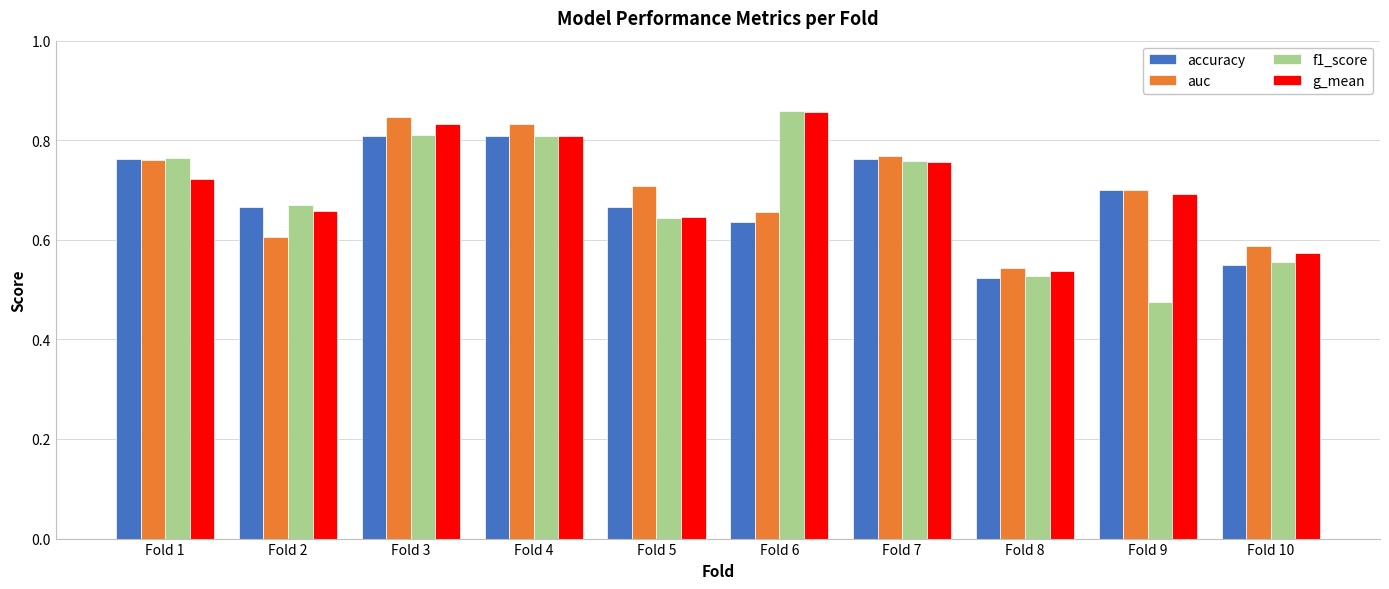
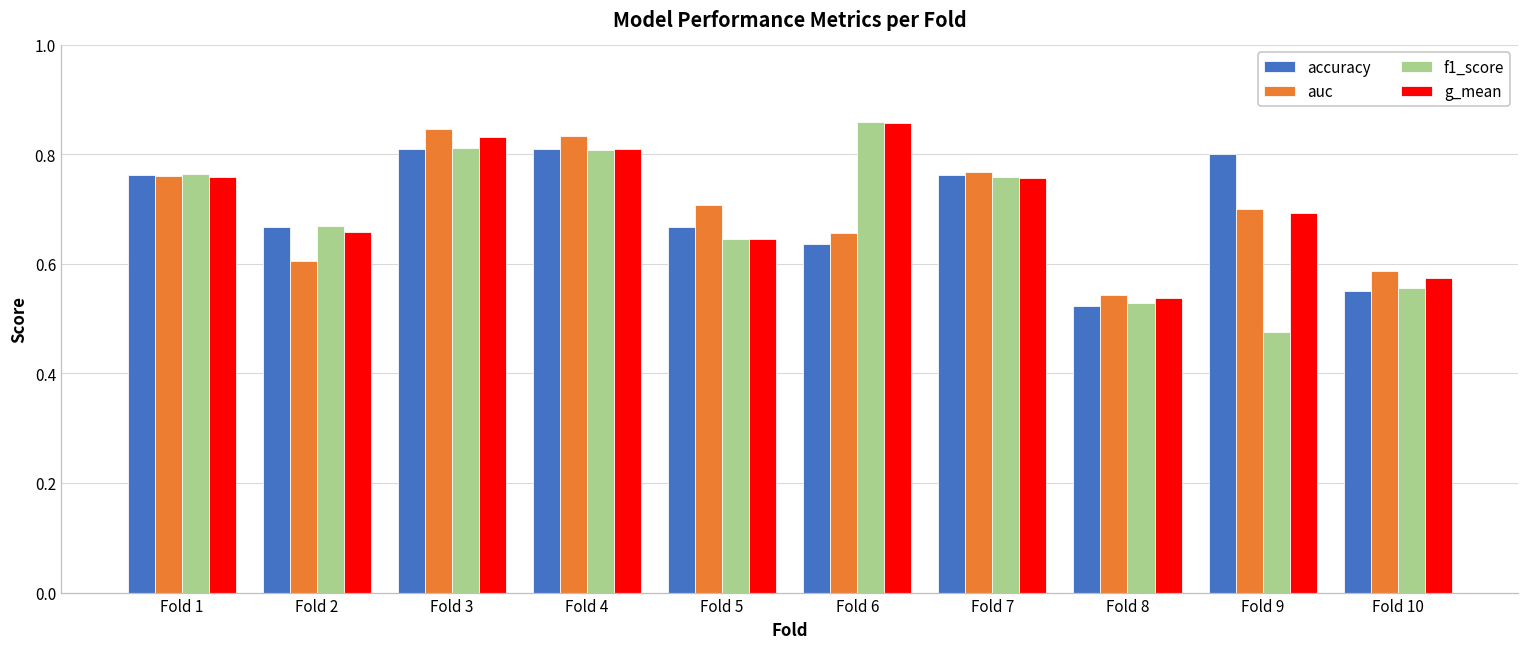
  {
    "accuracy": {
      "Fold 1": 0.76,
      "Fold 2": 0.67,
      "Fold 3": 0.81,
      "Fold 4": 0.81,
      "Fold 5": 0.67,
      "Fold 6": 0.64,
      "Fold 7": 0.76,
      "Fold 8": 0.52,
-     "Fold 9": 0.7,
+     "Fold 9": 0.8,
      "Fold 10": 0.55
    },
    "auc": {
      "Fold 1": 0.76,
      "Fold 2": 0.60,
      "Fold 3": 0.85,
      "Fold 4": 0.83,
      "Fold 5": 0.71,
      "Fold 6": 0.66,
      "Fold 7": 0.77,
      "Fold 8": 0.54,
      "Fold 9": 0.70,
      "Fold 10": 0.59
    },
    "f1_score": {
      "Fold 1": 0.76,
      "Fold 2": 0.67,
      "Fold 3": 0.81,
      "Fold 4": 0.81,
      "Fold 5": 0.64,
      "Fold 6": 0.86,
      "Fold 7": 0.76,
      "Fold 8": 0.53,
      "Fold 9": 0.48,
      "Fold 10": 0.56
    },
    "g_mean": {
-     "Fold 1": 0.72,
+     "Fold 1": 0.76,
      "Fold 2": 0.66,
      "Fold 3": 0.83,
      "Fold 4": 0.81,
      "Fold 5": 0.65,
      "Fold 6": 0.86,
      "Fold 7": 0.76,
      "Fold 8": 0.54,
      "Fold 9": 0.69,
      "Fold 10": 0.57
    }
  }
